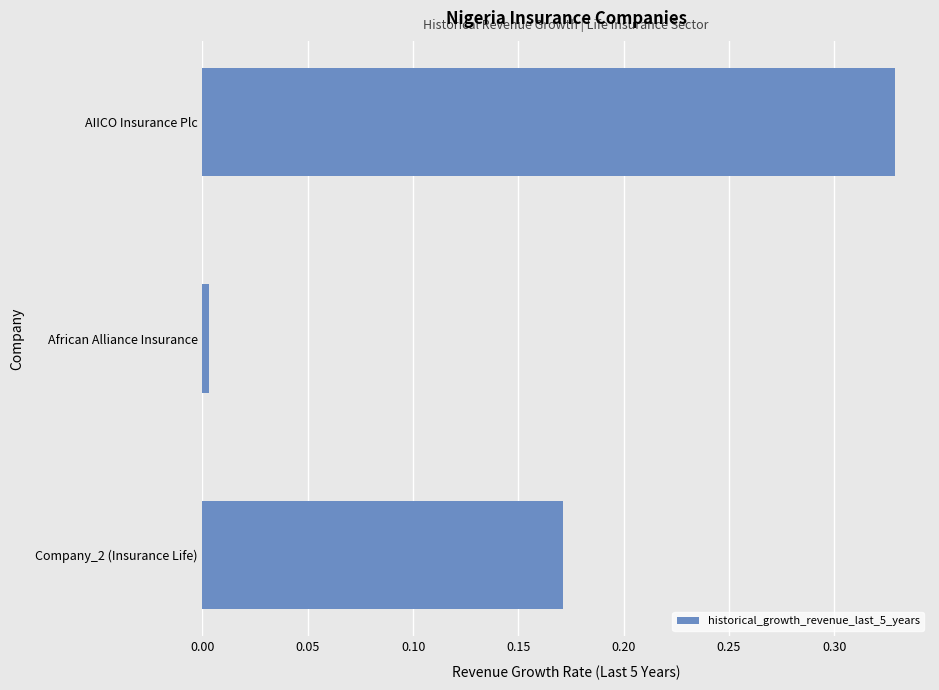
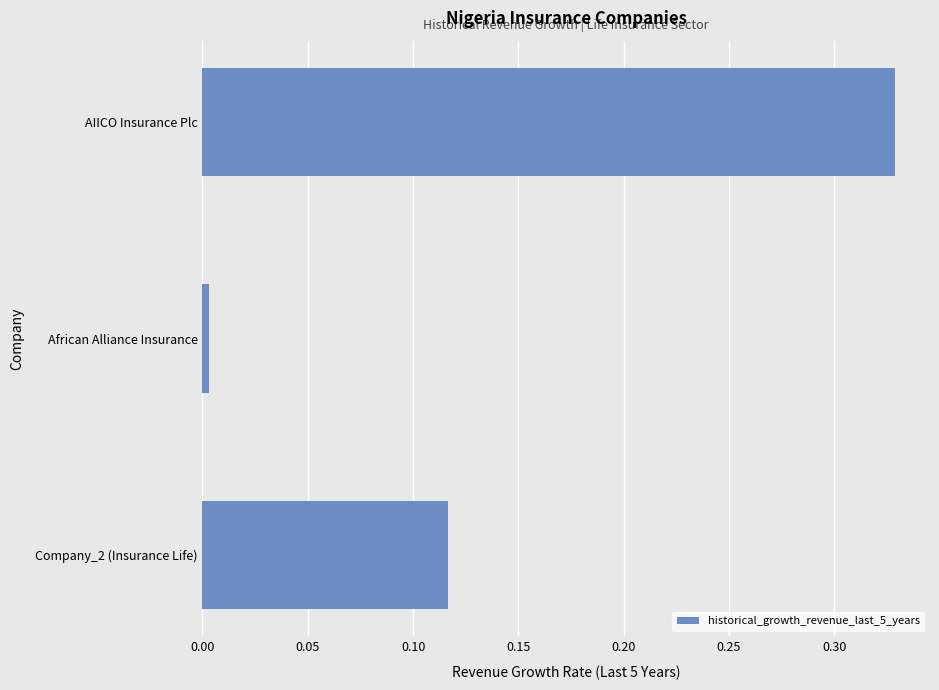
  {
    "AIICO Insurance Plc": 0.329,
    "African Alliance Insurance": 0.003,
-   "Company_2 (Insurance Life)": 0.171
+   "Company_2 (Insurance Life)": 0.117
  }
